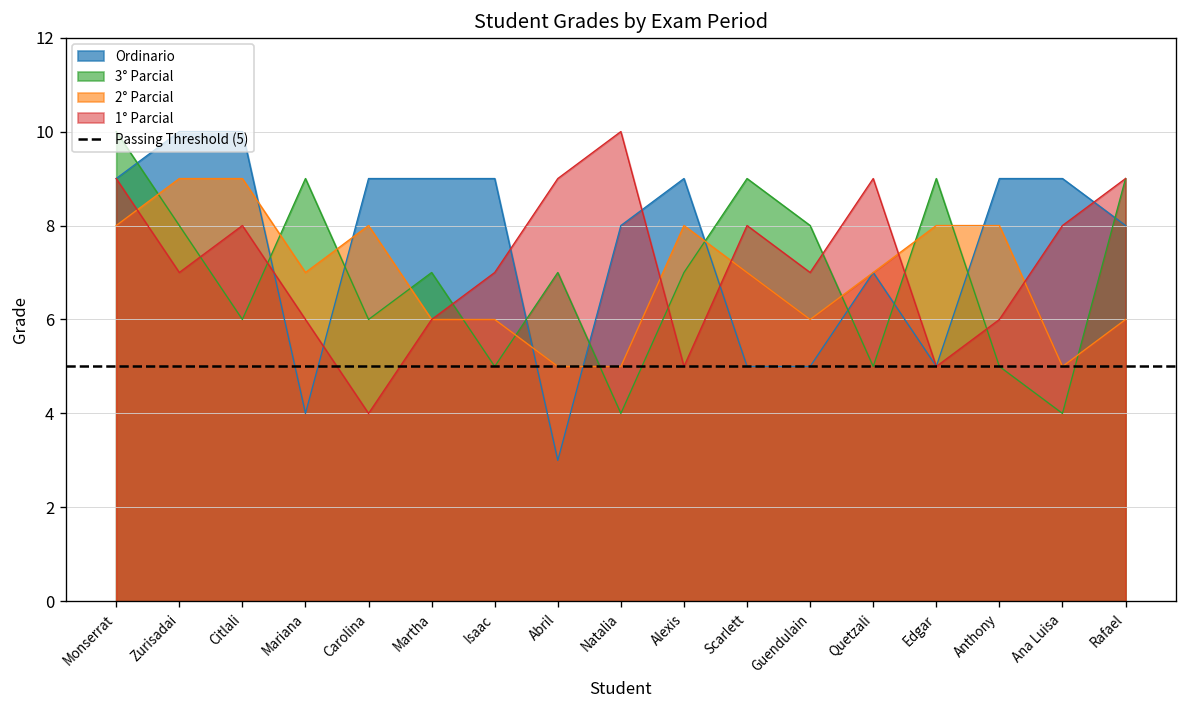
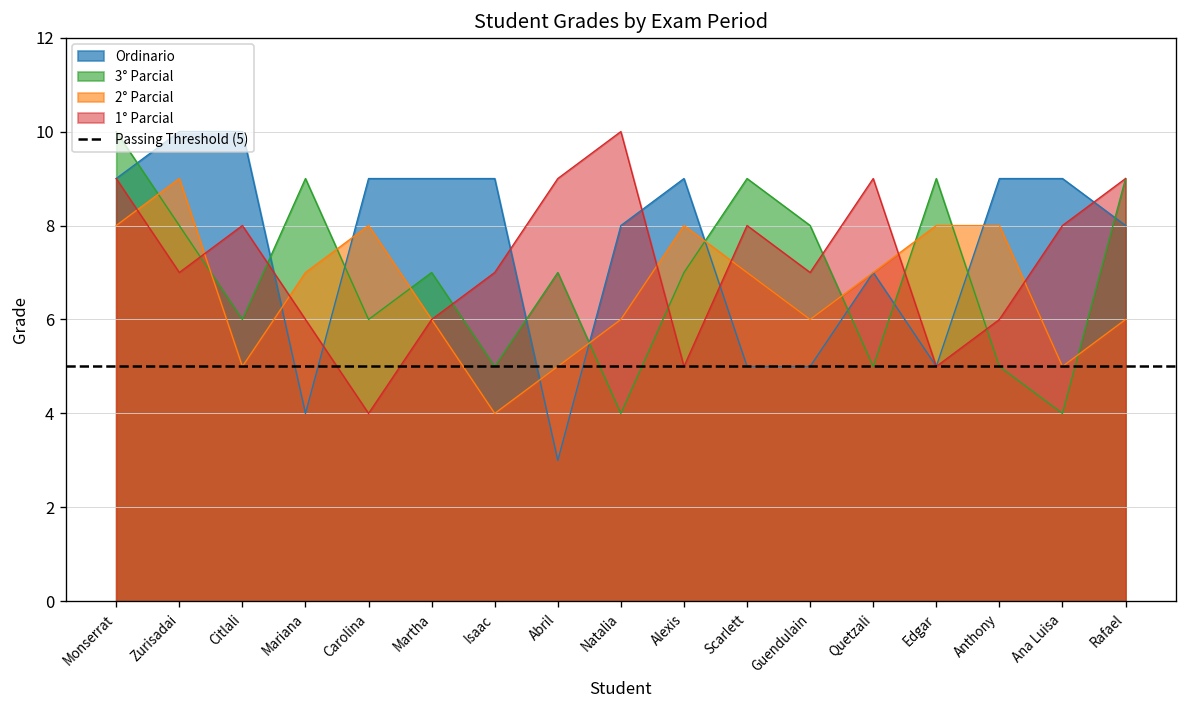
  {
    "Ordinario": {
      "Mariana": 4,
      "Carolina": 9,
      "Martha": 9,
      "Isaac": 9,
      "Abril": 3,
      "Natalia": 8,
      "Alexis": 9,
      "Scarlett": 5,
      "Guendulain": 5,
      "Anthony": 9,
      "Ana Luisa": 9,
      "Rafael": 8
    },
    "3° Parcial": {
      "Zurisadai": 8,
      "Citlali": 6,
      "Mariana": 9,
      "Carolina": 6,
      "Martha": 7,
      "Isaac": 5,
      "Abril": 7,
      "Natalia": 4,
      "Alexis": 7,
      "Scarlett": 9,
      "Guendulain": 8,
      "Quetzali": 5,
      "Edgar": 9,
      "Anthony": 5,
      "Ana Luisa": 4
    },
    "2° Parcial": {
      "Monserrat": 8,
      "Zurisadai": 9,
-     "Citlali": 9,
+     "Citlali": 5,
      "Mariana": 7,
      "Carolina": 8,
-     "Isaac": 6,
+     "Isaac": 4,
      "Abril": 5,
-     "Natalia": 5,
+     "Natalia": 6,
      "Alexis": 8,
      "Scarlett": 7,
      "Guendulain": 6,
      "Edgar": 8,
      "Anthony": 8,
      "Ana Luisa": 5,
      "Rafael": 6
    },
    "1° Parcial": {
      "Zurisadai": 7,
      "Citlali": 8,
      "Mariana": 6,
      "Carolina": 4,
      "Isaac": 7,
      "Abril": 9,
      "Natalia": 10,
      "Alexis": 5,
      "Scarlett": 8,
      "Guendulain": 7,
      "Quetzali": 9,
      "Anthony": 6,
      "Ana Luisa": 8
    }
  }
